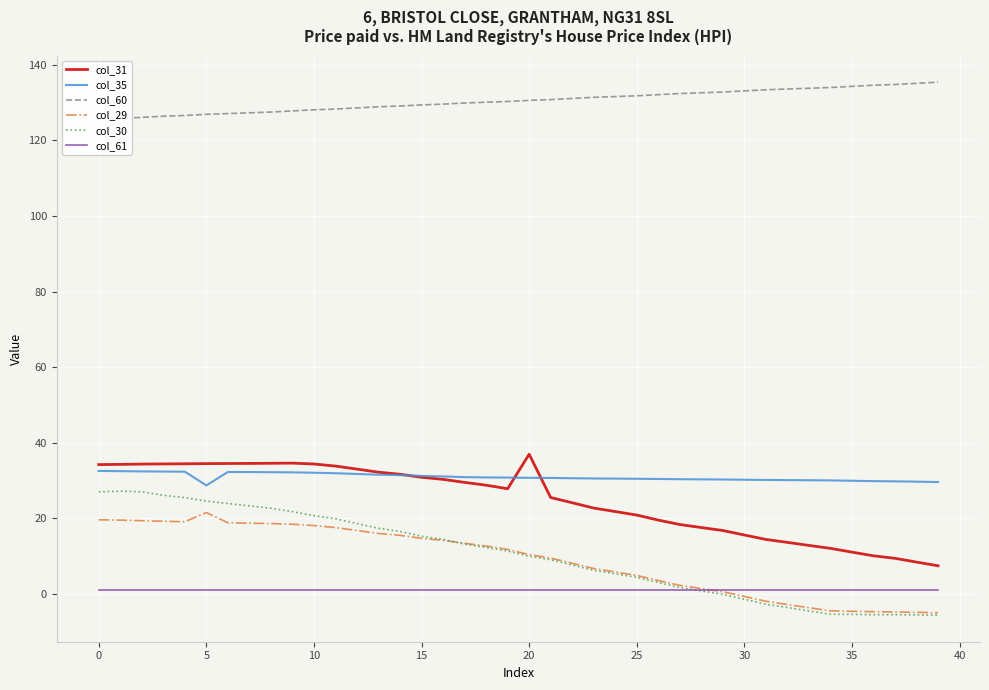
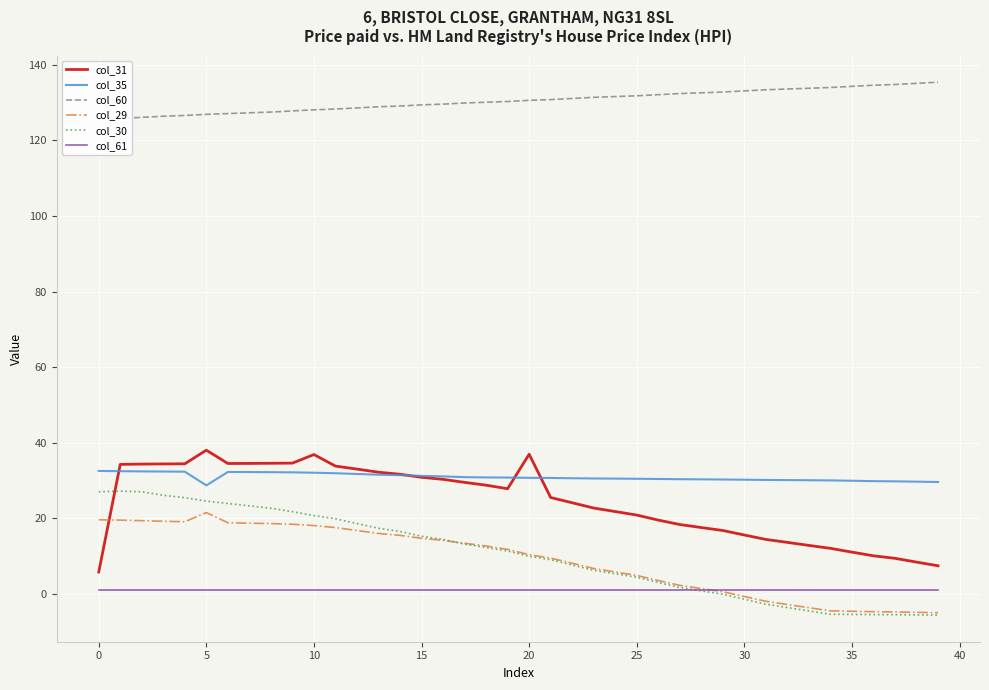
  {
    "col_31": {
-     "0": 34,
-     "5": 34,
-     "10": 34,
+     "0": 6,
+     "5": 38,
+     "10": 37,
      "20": 37,
      "25": 21,
      "30": 16,
      "35": 11
    },
    "col_35": {
      "0": 33,
      "5": 29,
      "10": 32,
      "20": 31,
      "25": 30,
      "30": 30,
      "35": 30
    },
    "col_60": {
      "5": 127,
      "10": 128,
      "15": 129,
      "20": 131,
      "25": 132,
      "30": 133,
      "35": 134
    },
    "col_29": {
      "0": 20,
      "5": 22,
      "10": 18,
      "30": -1,
      "35": -5
    },
    "col_30": {
      "0": 27,
      "5": 25,
      "10": 21,
      "30": -1,
      "35": -5
    },
    "col_61": {
      "0": 1,
      "5": 1,
      "10": 1,
      "15": 1,
      "20": 1,
      "25": 1,
      "30": 1,
      "35": 1
    }
  }
